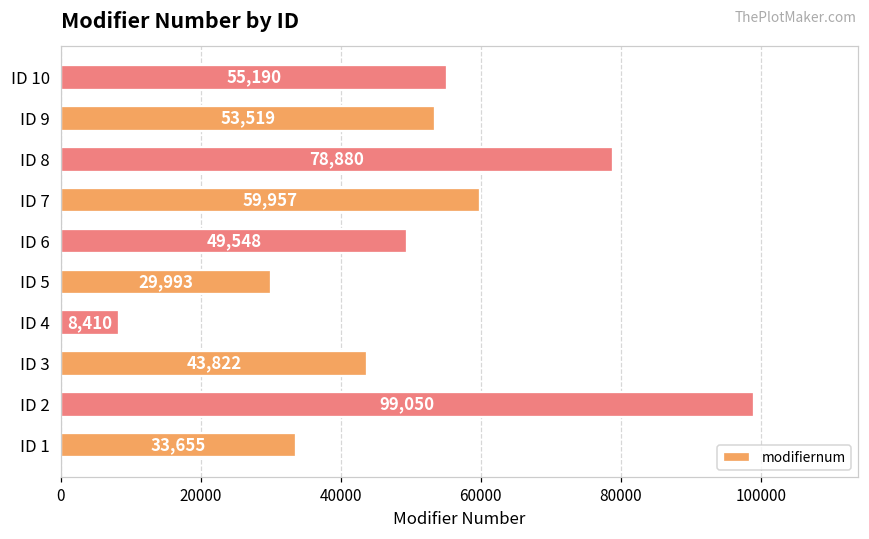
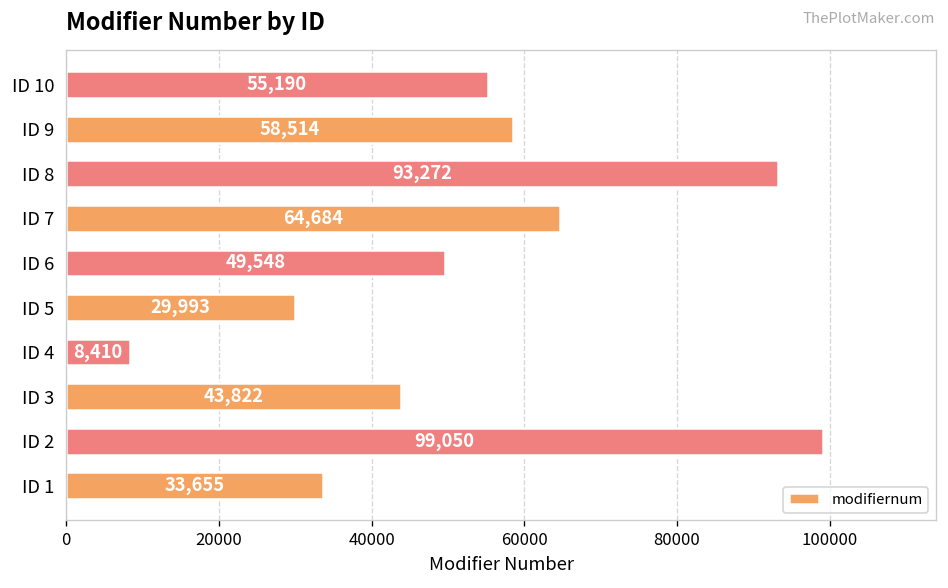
  {
    "ID 10": "55,190",
-   "ID 9": "53,519",
-   "ID 8": "78,880",
-   "ID 7": "59,957",
+   "ID 9": "58,514",
+   "ID 8": "93,272",
+   "ID 7": "64,684",
    "ID 6": "49,548",
    "ID 5": "29,993",
    "ID 4": "8,410",
    "ID 3": "43,822",
    "ID 2": "99,050",
    "ID 1": "33,655"
  }
